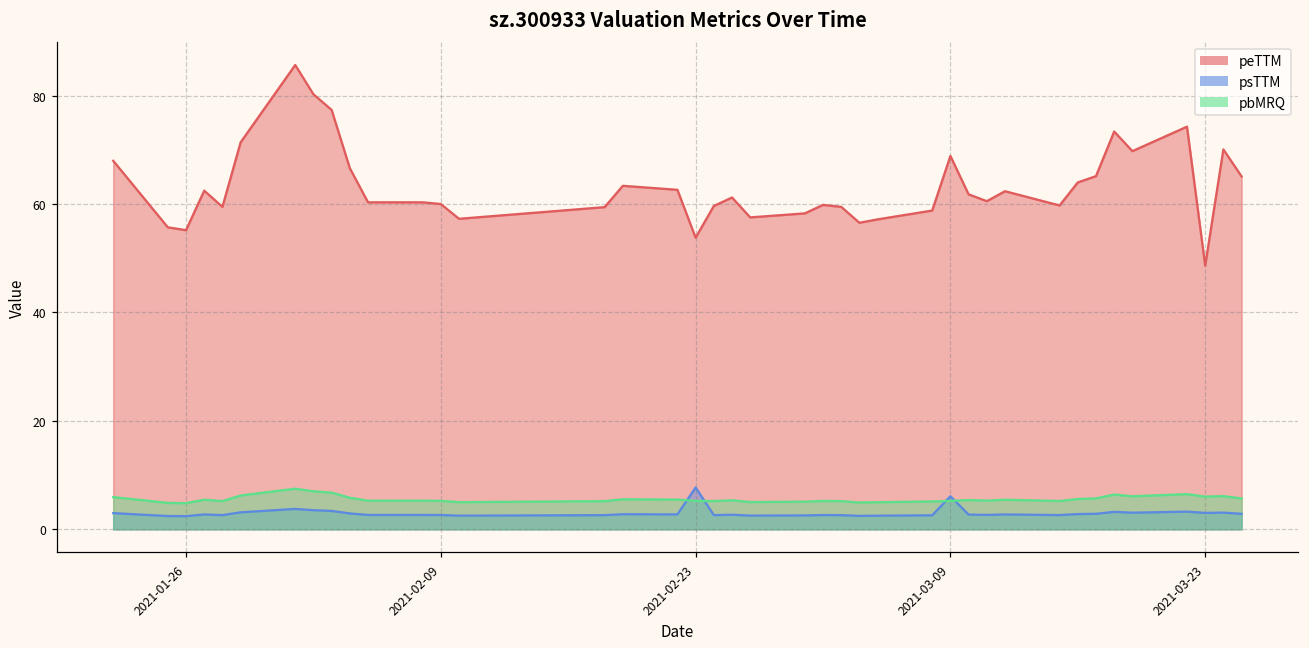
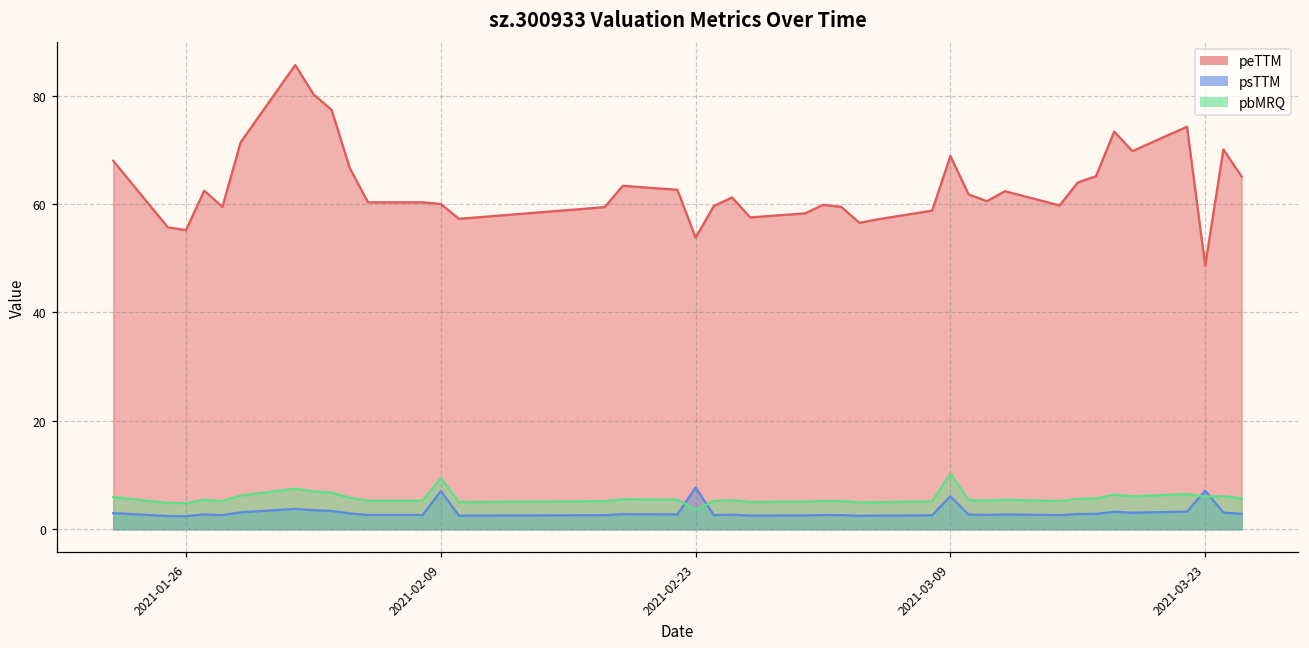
  {
    "peTTM": {
      "2021-01-26": 55,
      "2021-02-09": 60,
      "2021-02-23": 54,
      "2021-03-09": 69,
      "2021-03-23": 49
    },
    "psTTM": {
      "2021-01-26": 2,
-     "2021-02-09": 3,
+     "2021-02-09": 7,
      "2021-02-23": 8,
      "2021-03-09": 6,
-     "2021-03-23": 3
+     "2021-03-23": 7
    },
    "pbMRQ": {
      "2021-01-26": 5,
-     "2021-02-09": 5,
-     "2021-02-23": 5,
-     "2021-03-09": 5,
+     "2021-02-09": 9,
+     "2021-02-23": 4,
+     "2021-03-09": 10,
      "2021-03-23": 6
    }
  }
